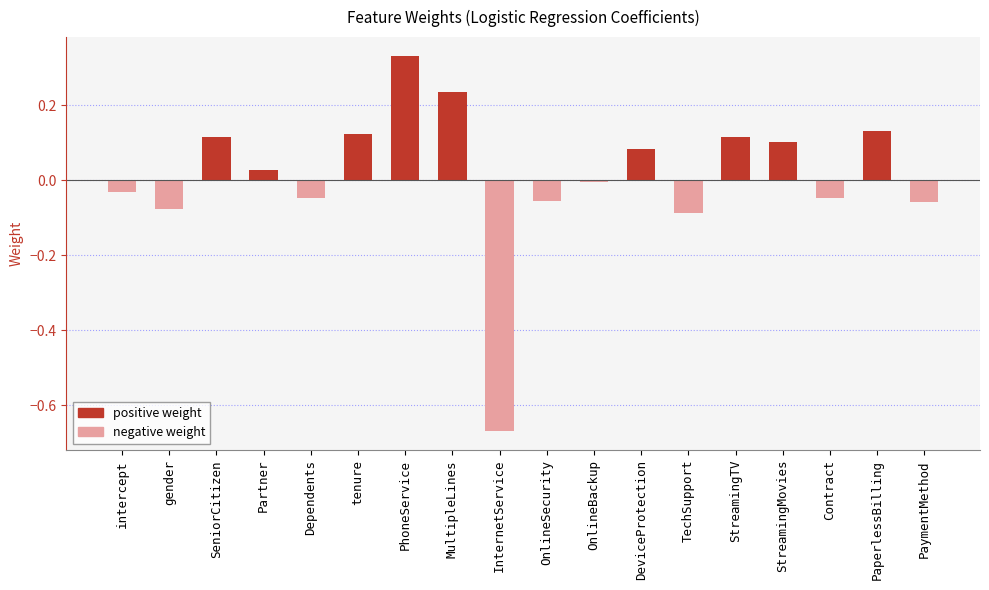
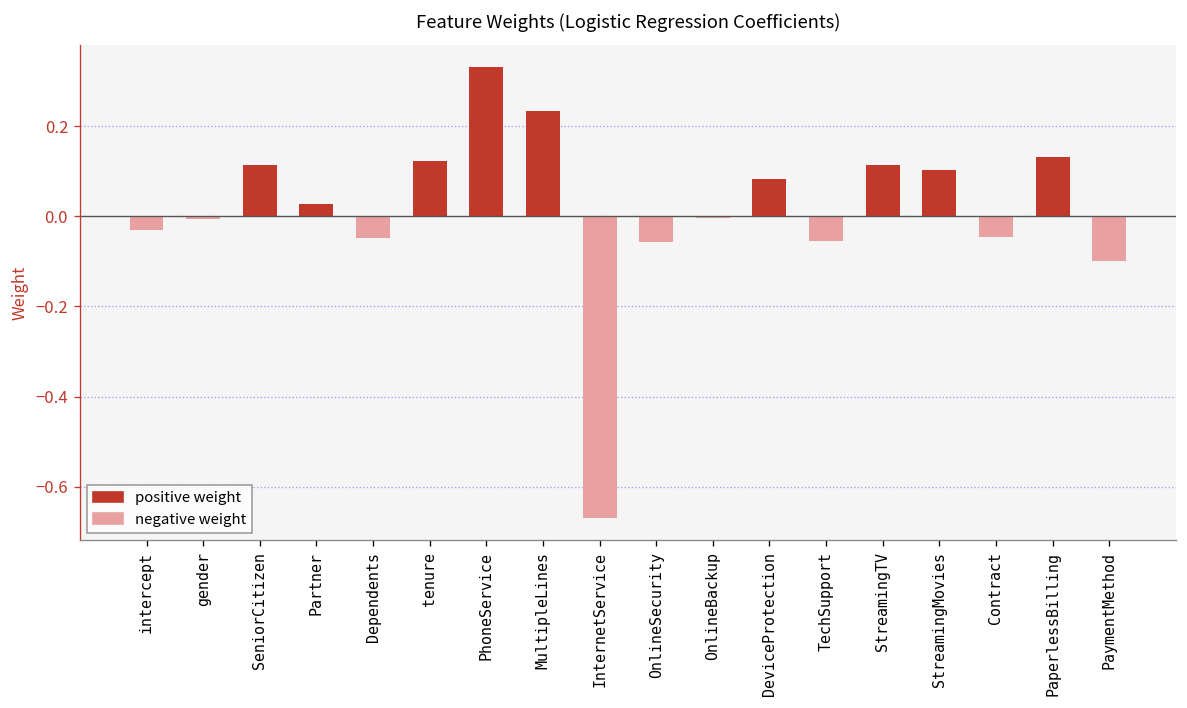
  {
    "intercept": -0.03,
-   "gender": -0.08,
+   "gender": -0.01,
    "SeniorCitizen": 0.12,
    "Partner": 0.03,
    "Dependents": -0.05,
    "tenure": 0.12,
    "PhoneService": 0.33,
    "MultipleLines": 0.23,
    "InternetService": -0.67,
    "OnlineSecurity": -0.06,
    "DeviceProtection": 0.08,
-   "TechSupport": -0.09,
+   "TechSupport": -0.05,
    "StreamingTV": 0.11,
    "StreamingMovies": 0.10,
    "Contract": -0.05,
    "PaperlessBilling": 0.13,
-   "PaymentMethod": -0.06
+   "PaymentMethod": -0.10
  }
